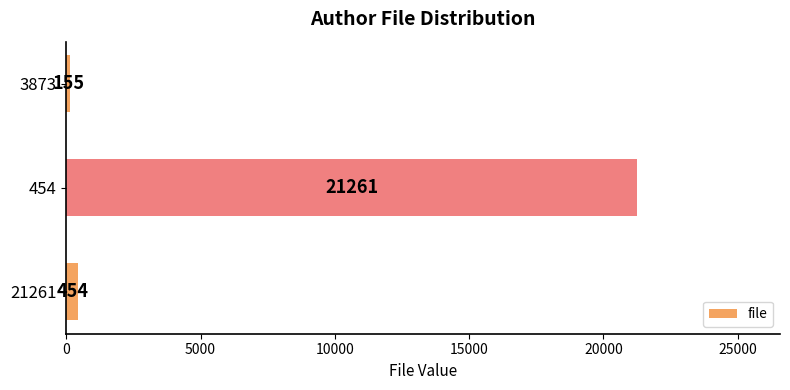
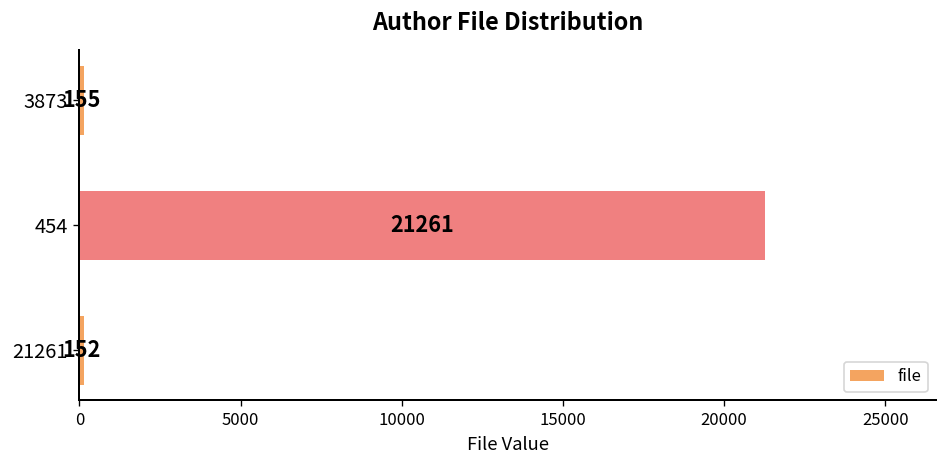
  {
    "3873": 155,
    "454": 21261,
-   "21261": 454
+   "21261": 152
  }
